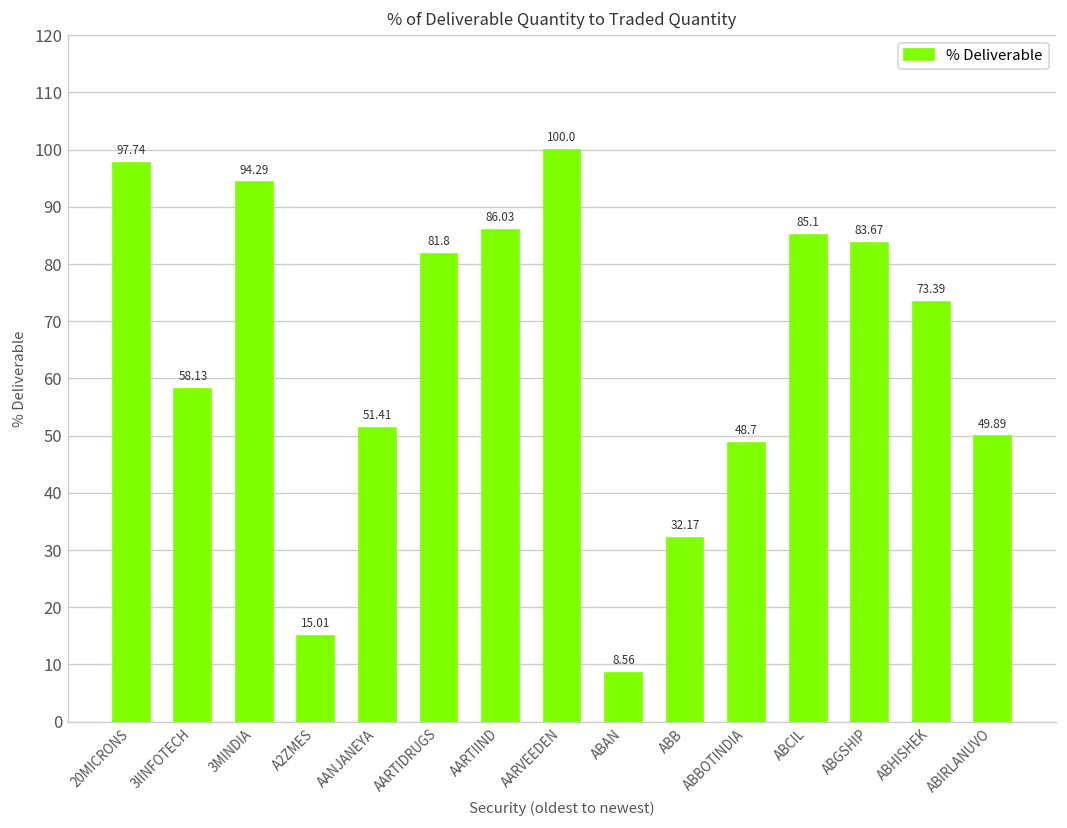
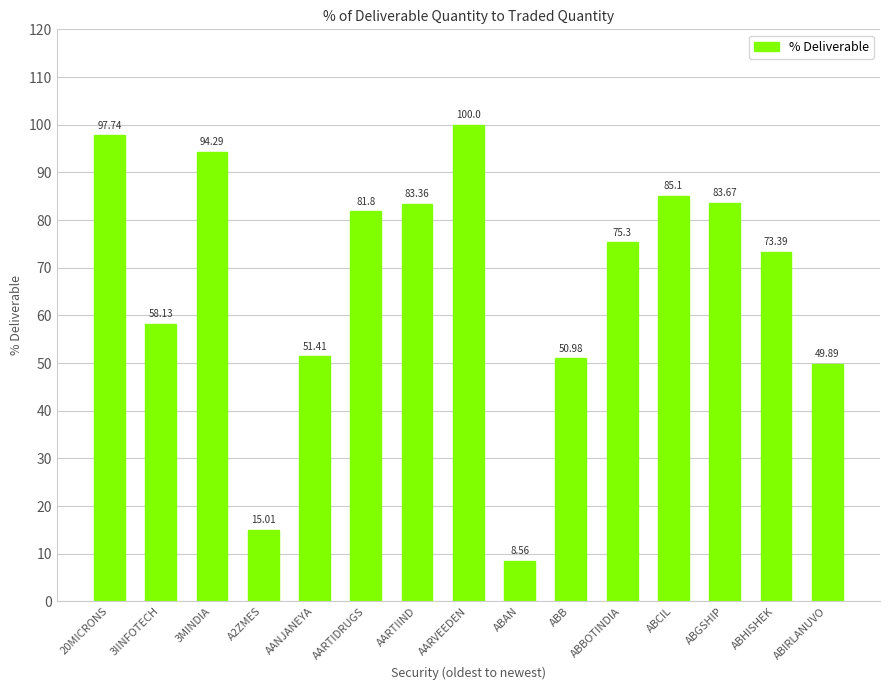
  {
    "20MICRONS": 97.74,
    "3IINFOTECH": 58.13,
    "3MINDIA": 94.29,
    "A2ZMES": 15.01,
    "AANJANEYA": 51.41,
    "AARTIDRUGS": 81.8,
-   "AARTIIND": 86.03,
+   "AARTIIND": 83.36,
    "AARVEEDEN": 100.0,
    "ABAN": 8.56,
-   "ABB": 32.17,
-   "ABBOTINDIA": 48.7,
+   "ABB": 50.98,
+   "ABBOTINDIA": 75.3,
    "ABCIL": 85.1,
    "ABGSHIP": 83.67,
    "ABHISHEK": 73.39,
    "ABIRLANUVO": 49.89
  }
